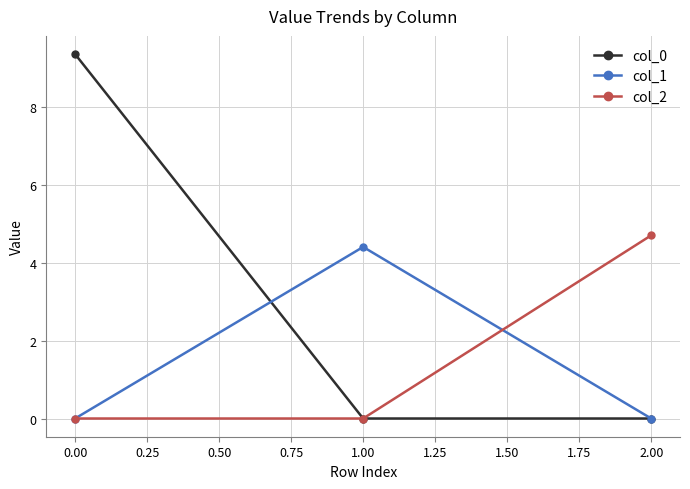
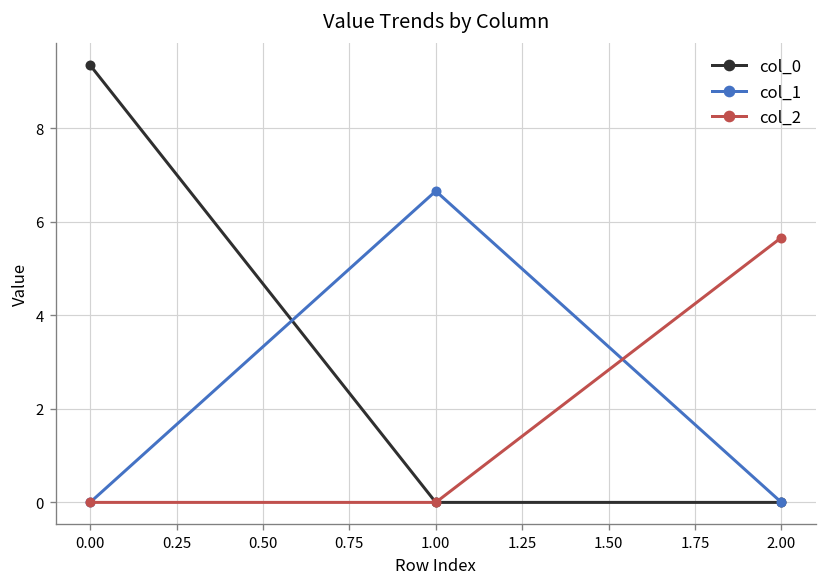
  {
    "col_0": {
      "0.00": 9.3
    },
    "col_1": {
-     "1.00": 4.4
+     "1.00": 6.7
    },
    "col_2": {
-     "2.00": 4.7
+     "2.00": 5.7
    }
  }
